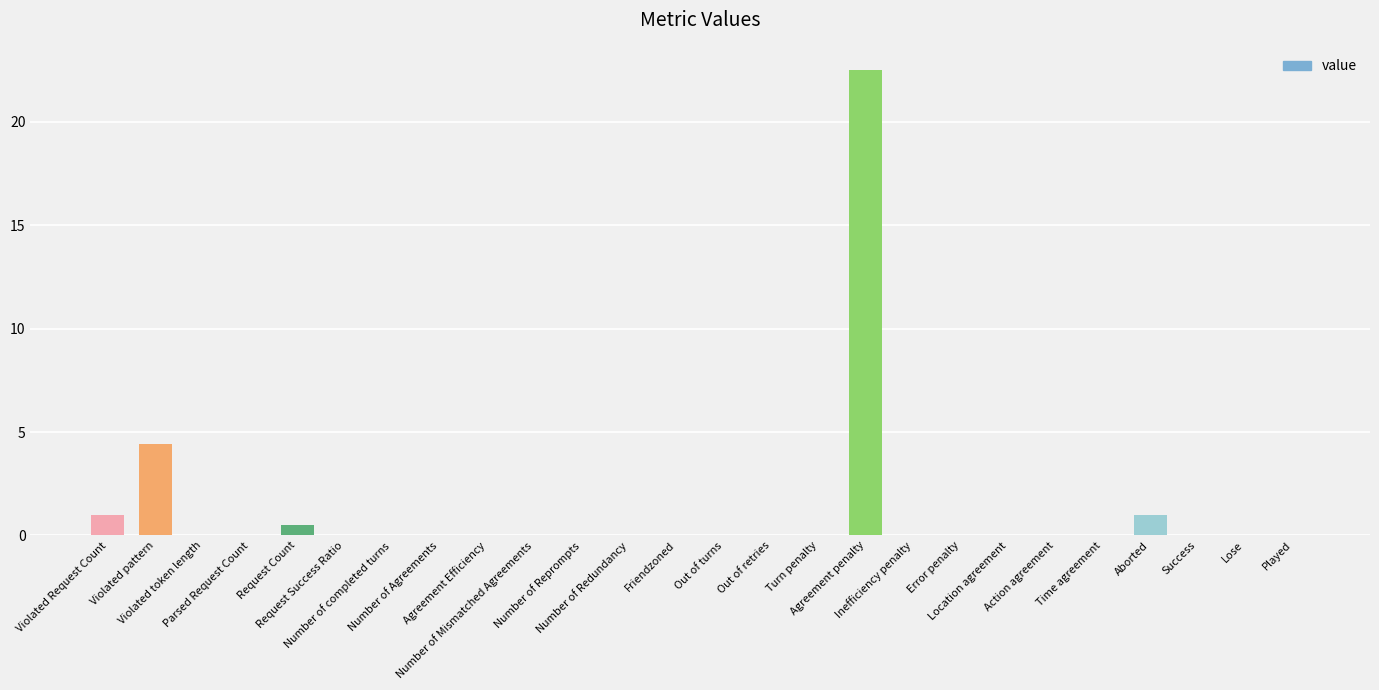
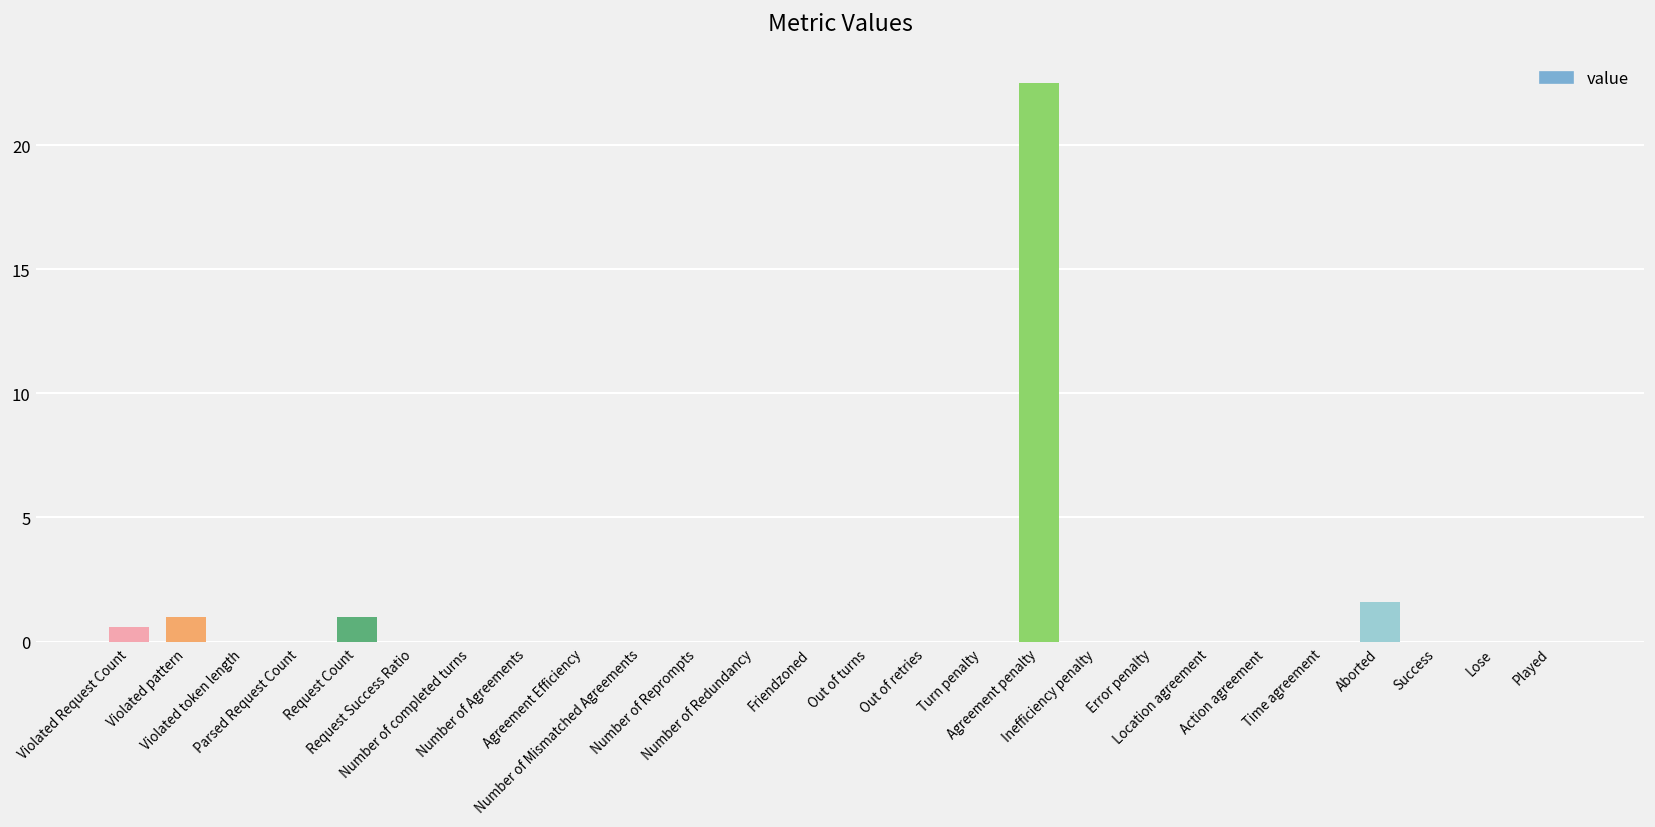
  {
-   "Violated Request Count": 1.0,
-   "Violated pattern": 4.4,
+   "Violated Request Count": 0.6,
+   "Violated pattern": 1.0,
    "Violated token length": 0.0,
    "Parsed Request Count": 0.0,
-   "Request Count": 0.5,
+   "Request Count": 1.0,
    "Request Success Ratio": 0.0,
    "Number of completed turns": 0.0,
    "Number of Agreements": 0.0,
    "Agreement Efficiency": 0.0,
    "Number of Mismatched Agreements": 0.0,
    "Number of Reprompts": 0.0,
    "Number of Redundancy": 0.0,
    "Friendzoned": 0.0,
    "Out of turns": 0.0,
    "Out of retries": 0.0,
    "Turn penalty": 0.0,
    "Agreement penalty": 22.5,
    "Inefficiency penalty": 0.0,
    "Error penalty": 0.0,
    "Location agreement": 0.0,
    "Action agreement": 0.0,
    "Time agreement": 0.0,
-   "Aborted": 1.0,
+   "Aborted": 1.6,
    "Success": 0.0,
    "Lose": 0.0,
    "Played": 0.0
  }
